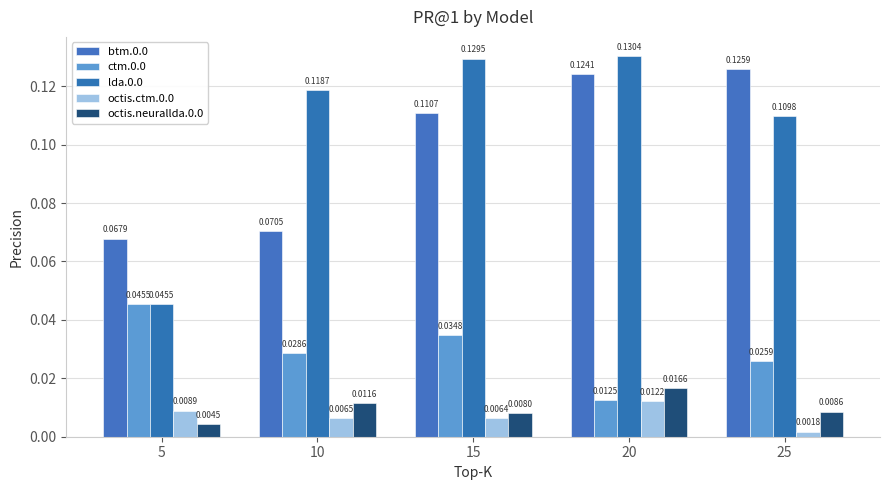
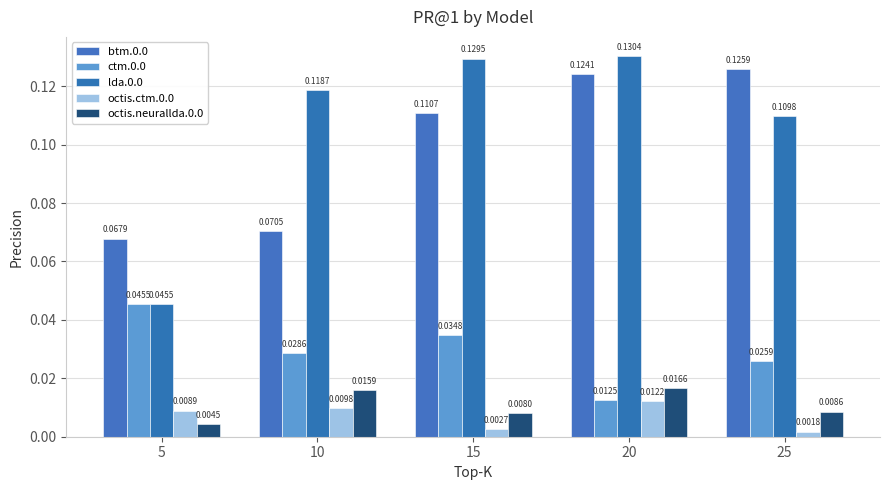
  {
    "octis.ctm.0.0": {
      "5": 0.0089,
-     "10": 0.0065,
-     "15": 0.0064,
+     "10": 0.0098,
+     "15": 0.0027,
      "20": 0.0122,
      "25": 0.0018
    },
    "octis.neurallda.0.0": {
      "5": 0.0045,
-     "10": 0.0116,
+     "10": 0.0159,
      "15": 0.0080,
      "20": 0.0166,
      "25": 0.0086
    }
  }
